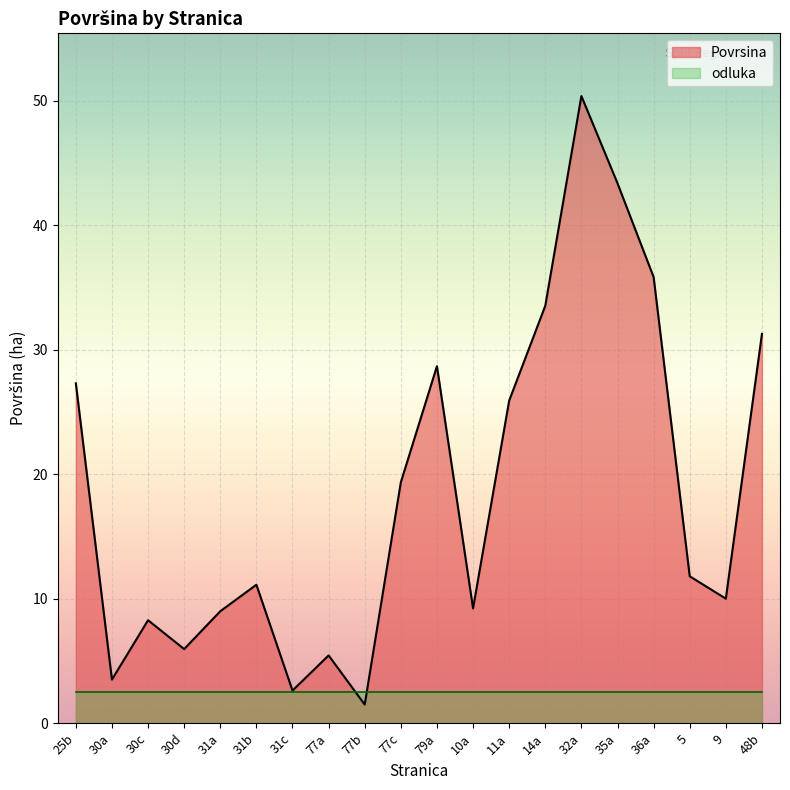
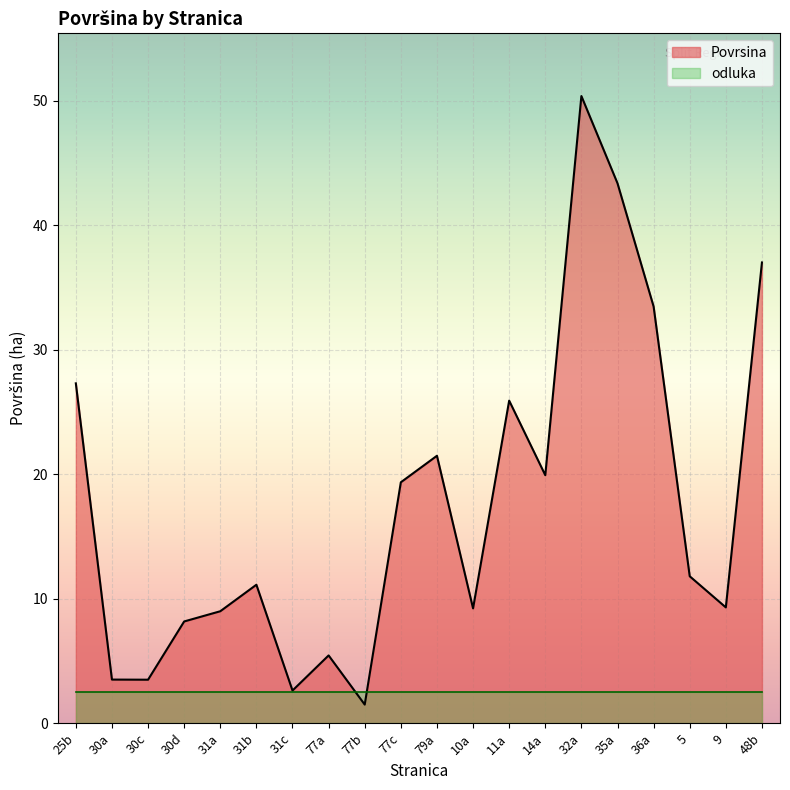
  {
    "Povrsina": {
      "25b": 27.3,
      "30a": 3.5,
-     "30c": 8.3,
-     "30d": 6.0,
+     "30c": 3.5,
+     "30d": 8.2,
      "31a": 9.0,
      "31b": 11.1,
      "77a": 5.4,
      "77b": 1.5,
      "77c": 19.4,
-     "79a": 28.7,
+     "79a": 21.5,
      "10a": 9.2,
      "11a": 25.9,
-     "14a": 33.5,
+     "14a": 19.9,
      "32a": 50.4,
      "35a": 43.4,
-     "36a": 35.8,
+     "36a": 33.5,
      "5": 11.8,
-     "9": 10.0,
-     "48b": 31.3
+     "9": 9.3,
+     "48b": 37.0
    },
    "odluka": {
      "25b": 2.5,
      "30a": 2.5,
      "30c": 2.5,
      "30d": 2.5,
      "31a": 2.5,
      "31b": 2.5,
      "77a": 2.5,
      "77b": 2.5,
      "77c": 2.5,
      "79a": 2.5,
      "10a": 2.5,
      "11a": 2.5,
      "14a": 2.5,
      "32a": 2.5,
      "35a": 2.5,
      "36a": 2.5,
      "5": 2.5,
      "9": 2.5,
      "48b": 2.5
    }
  }
